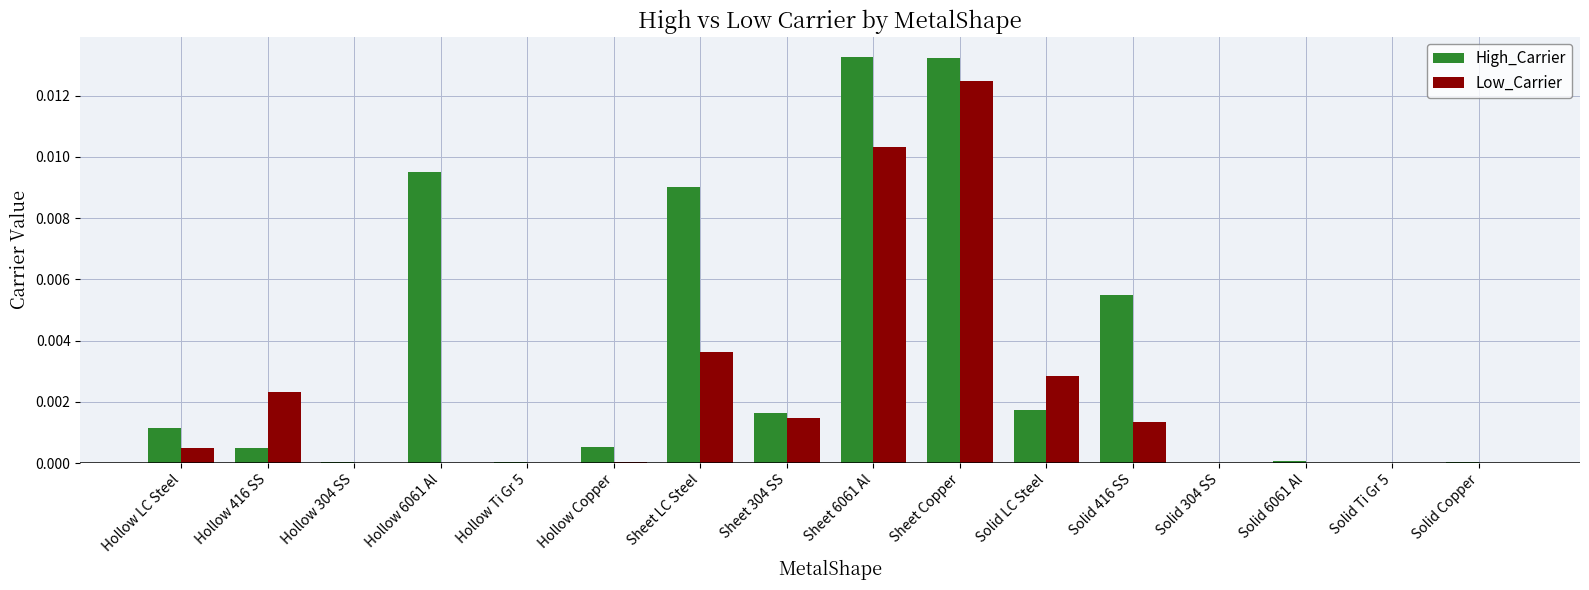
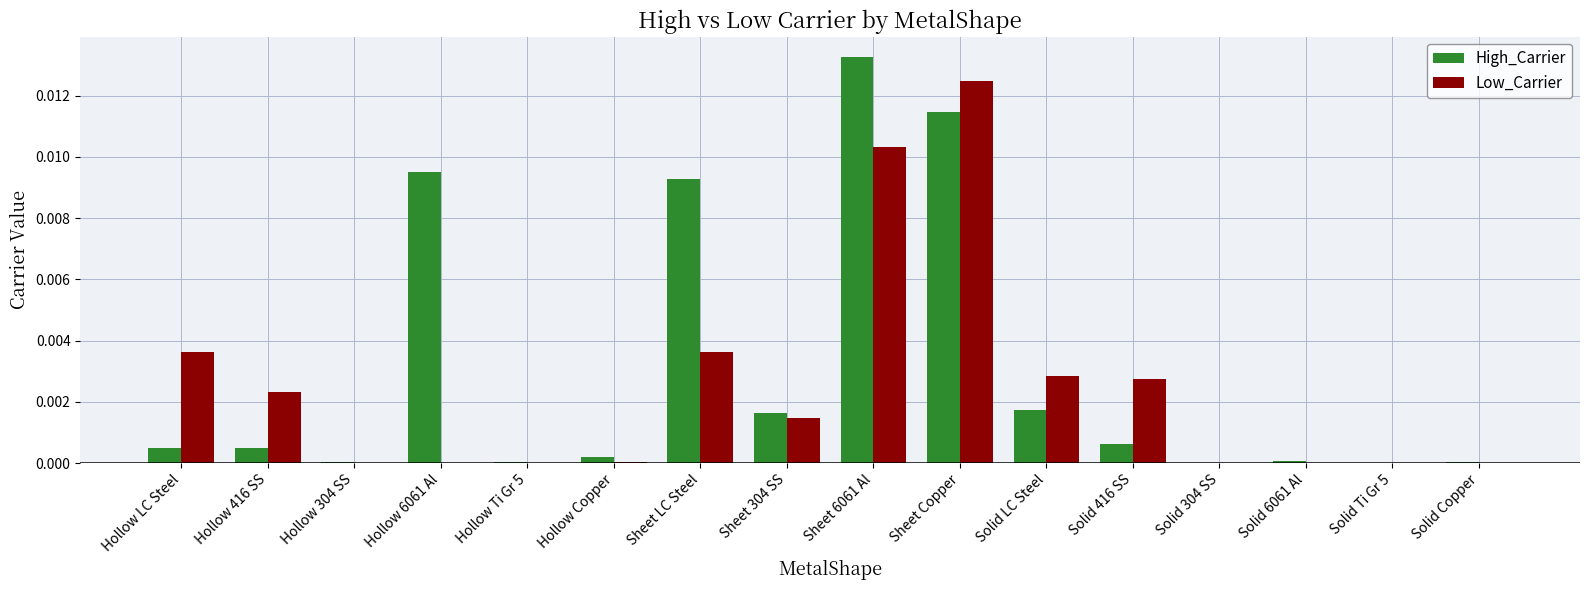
  {
    "High_Carrier": {
-     "Hollow LC Steel": 0.0012,
+     "Hollow LC Steel": 0.0005,
      "Hollow 416 SS": 0.0005,
      "Hollow 6061 Al": 0.0095,
-     "Hollow Copper": 0.0005,
-     "Sheet LC Steel": 0.0090,
+     "Hollow Copper": 0.0002,
+     "Sheet LC Steel": 0.0093,
      "Sheet 304 SS": 0.0017,
      "Sheet 6061 Al": 0.0133,
-     "Sheet Copper": 0.0132,
+     "Sheet Copper": 0.0115,
      "Solid LC Steel": 0.0017,
-     "Solid 416 SS": 0.0055
+     "Solid 416 SS": 0.0006
    },
    "Low_Carrier": {
-     "Hollow LC Steel": 0.0005,
+     "Hollow LC Steel": 0.0036,
      "Hollow 416 SS": 0.0023,
      "Sheet LC Steel": 0.0036,
      "Sheet 304 SS": 0.0015,
      "Sheet 6061 Al": 0.0103,
      "Sheet Copper": 0.0125,
      "Solid LC Steel": 0.0029,
-     "Solid 416 SS": 0.0013
+     "Solid 416 SS": 0.0028
    }
  }
